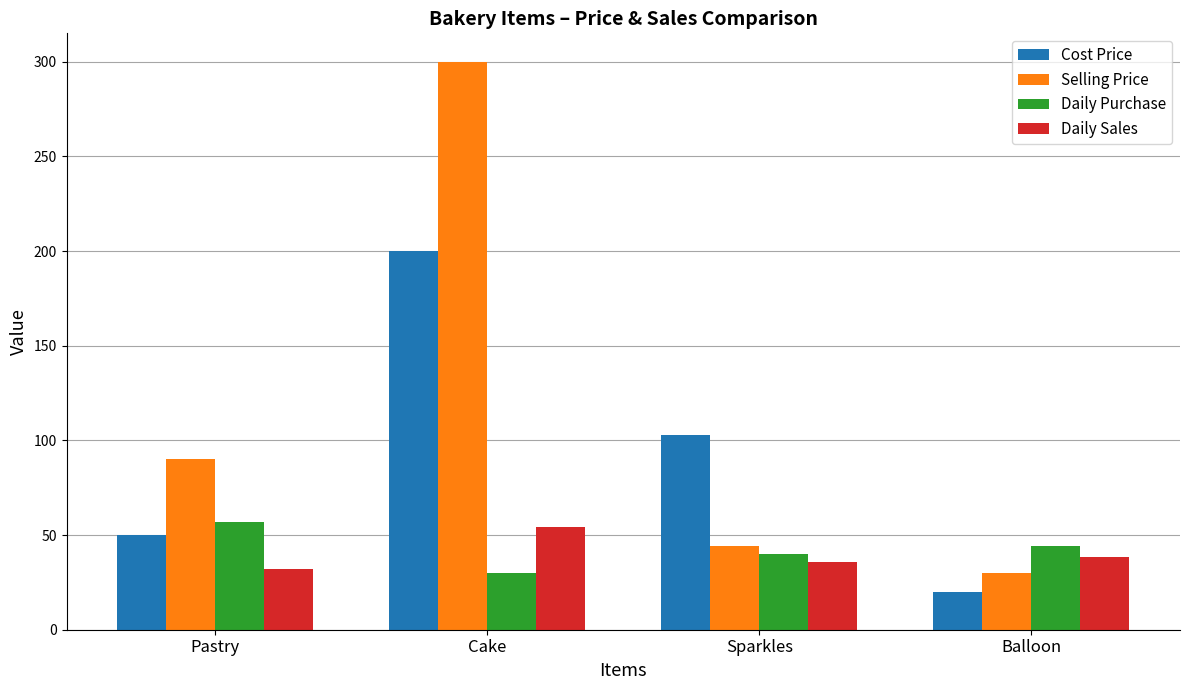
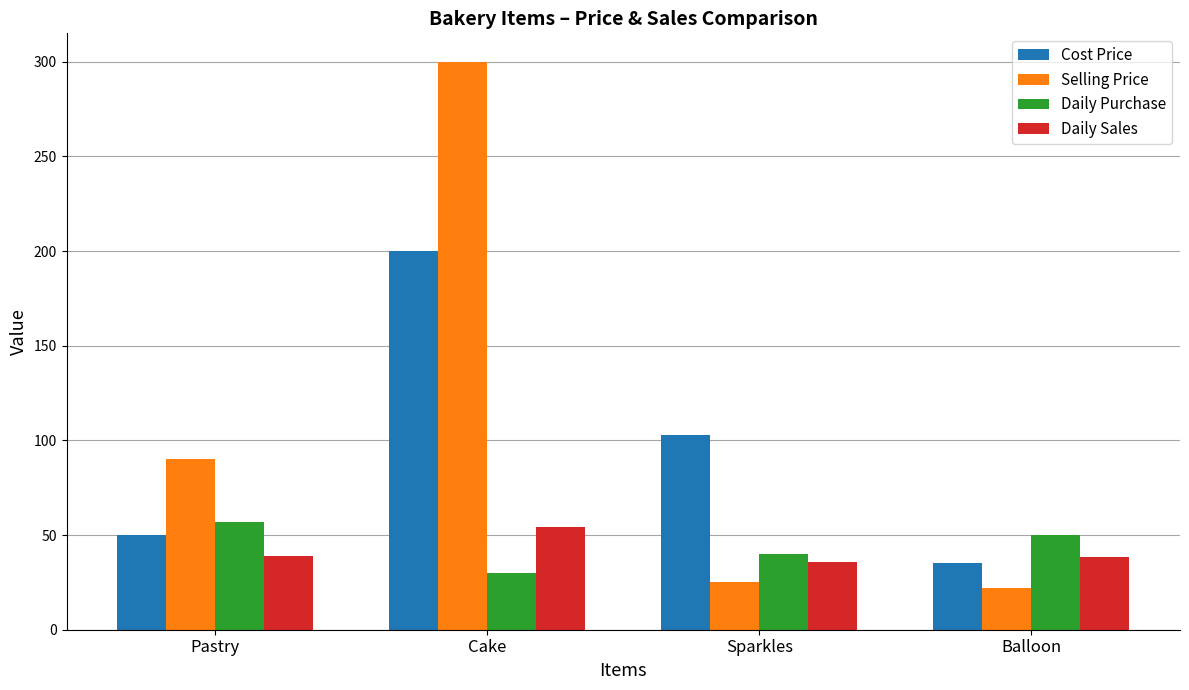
  {
    "Cost Price": {
      "Pastry": 50,
      "Cake": 200,
      "Sparkles": 103,
-     "Balloon": 20
+     "Balloon": 35
    },
    "Selling Price": {
      "Pastry": 90,
      "Cake": 300,
-     "Sparkles": 44,
-     "Balloon": 30
+     "Sparkles": 25,
+     "Balloon": 22
    },
    "Daily Purchase": {
      "Pastry": 57,
      "Cake": 30,
      "Sparkles": 40,
-     "Balloon": 44
+     "Balloon": 50
    },
    "Daily Sales": {
-     "Pastry": 32,
+     "Pastry": 39,
      "Cake": 54,
      "Sparkles": 36,
      "Balloon": 38
    }
  }
